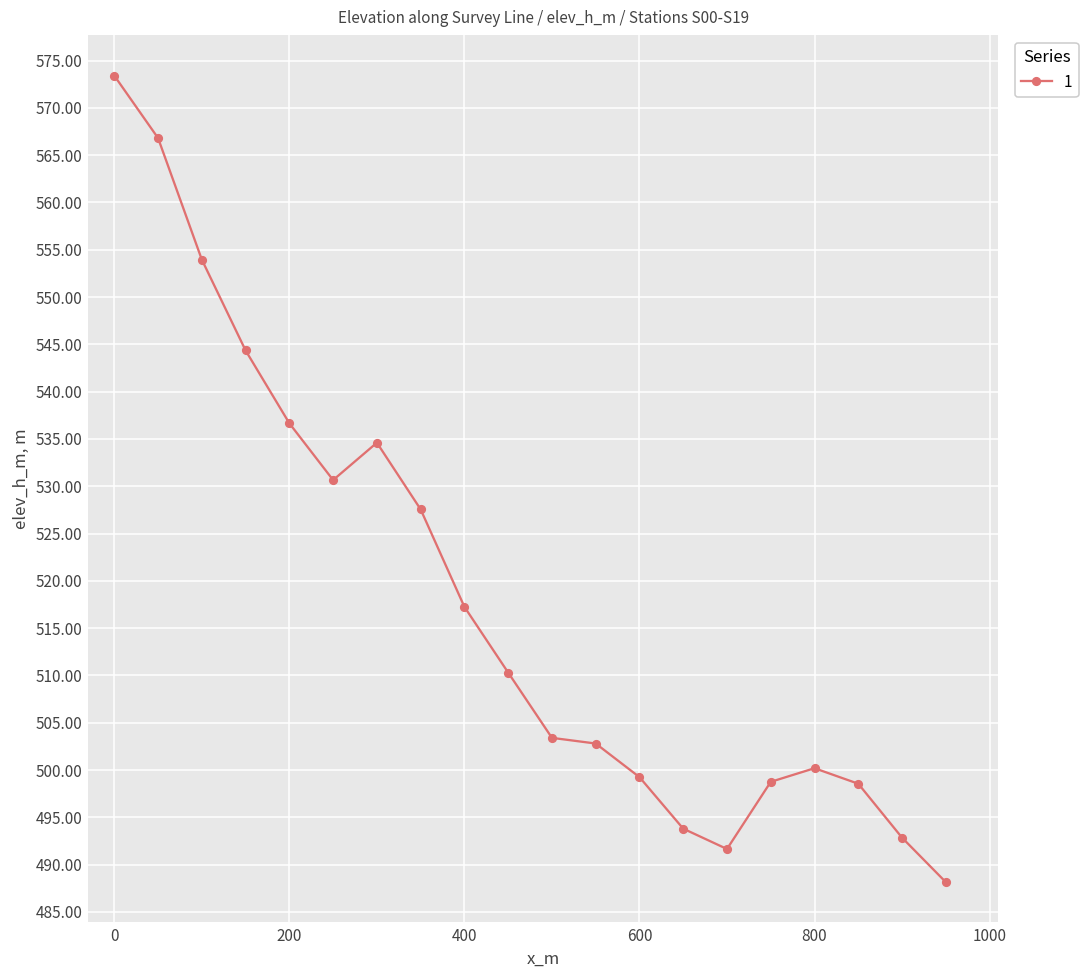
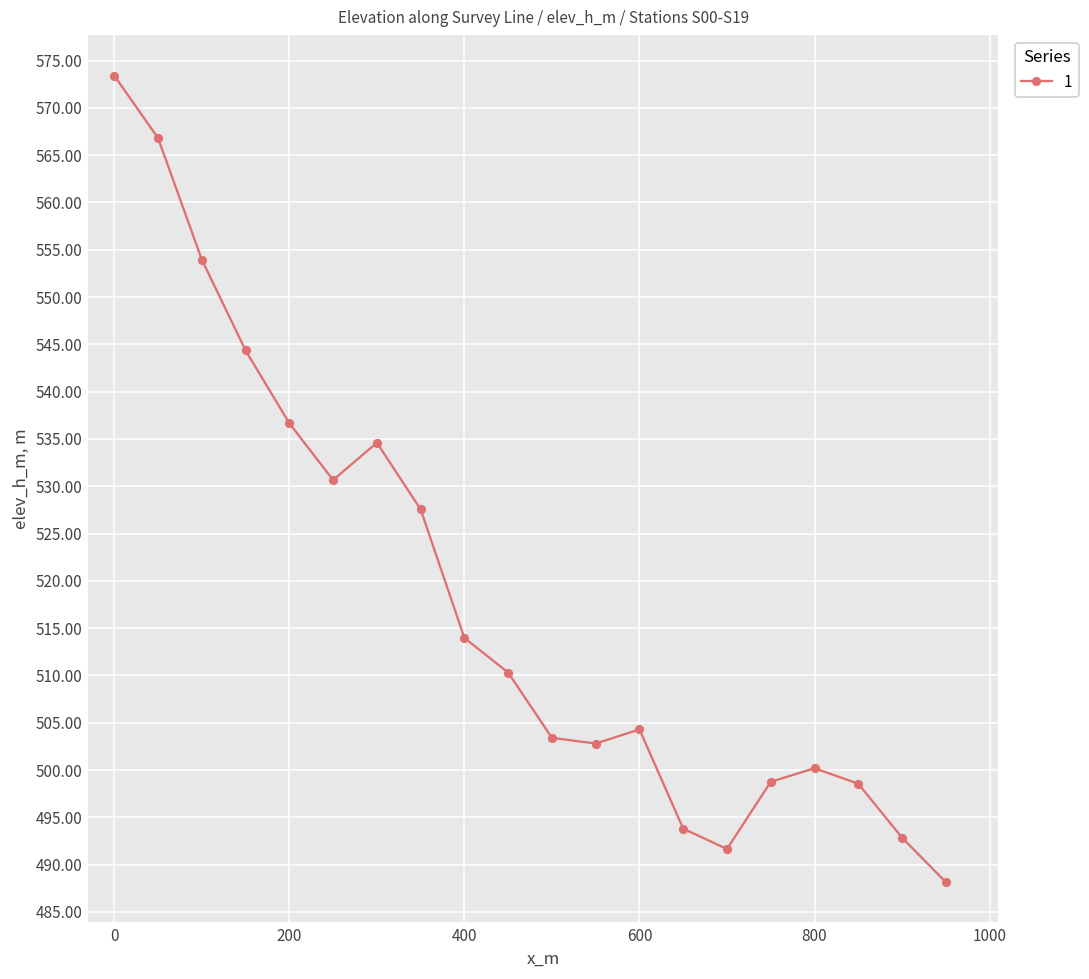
  {
    "0": 573,
    "200": 537,
-   "400": 517,
-   "600": 499,
+   "400": 514,
+   "600": 504,
    "800": 500
  }
